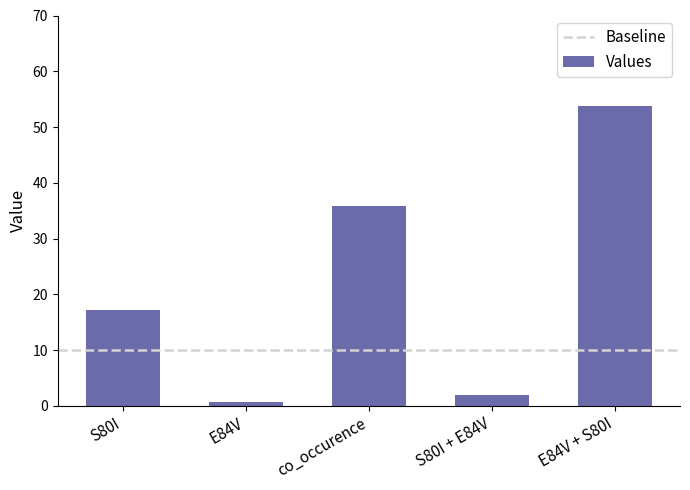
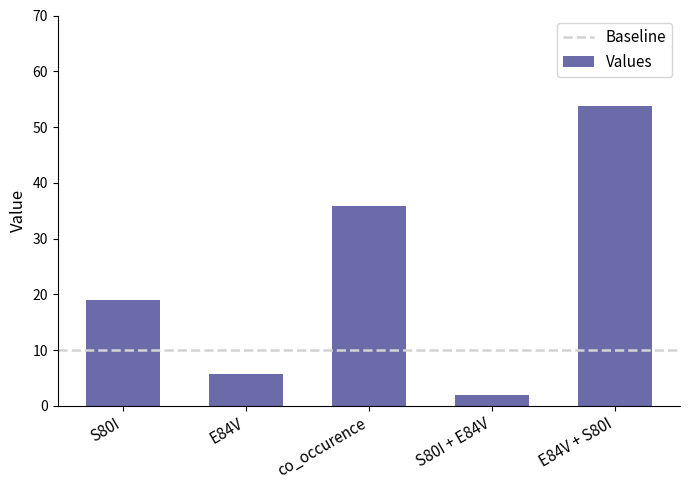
  {
-   "S80I": 17,
-   "E84V": 1,
+   "S80I": 19,
+   "E84V": 6,
    "co_occurence": 36,
    "S80I + E84V": 2,
    "E84V + S80I": 54
  }
